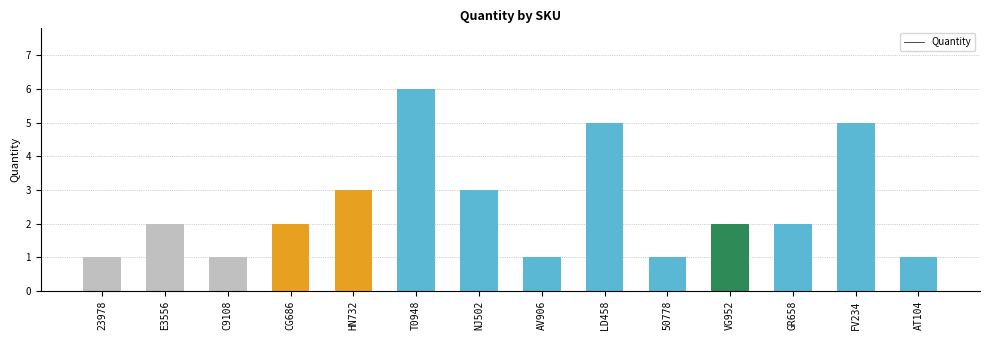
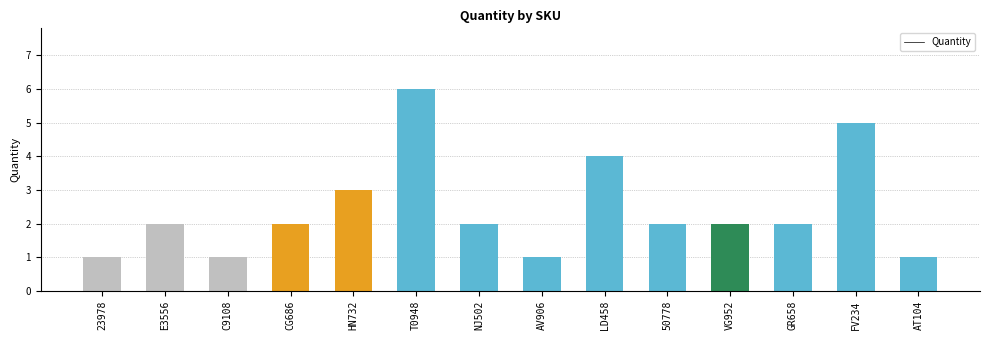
  {
    "23978": 1,
    "E3556": 2,
    "C9108": 1,
    "CG686": 2,
    "HN732": 3,
    "T0948": 6,
-   "NJ502": 3,
+   "NJ502": 2,
    "AV906": 1,
-   "LD458": 5,
-   "50778": 1,
+   "LD458": 4,
+   "50778": 2,
    "VG952": 2,
    "GR658": 2,
    "FV234": 5,
    "AT104": 1
  }
